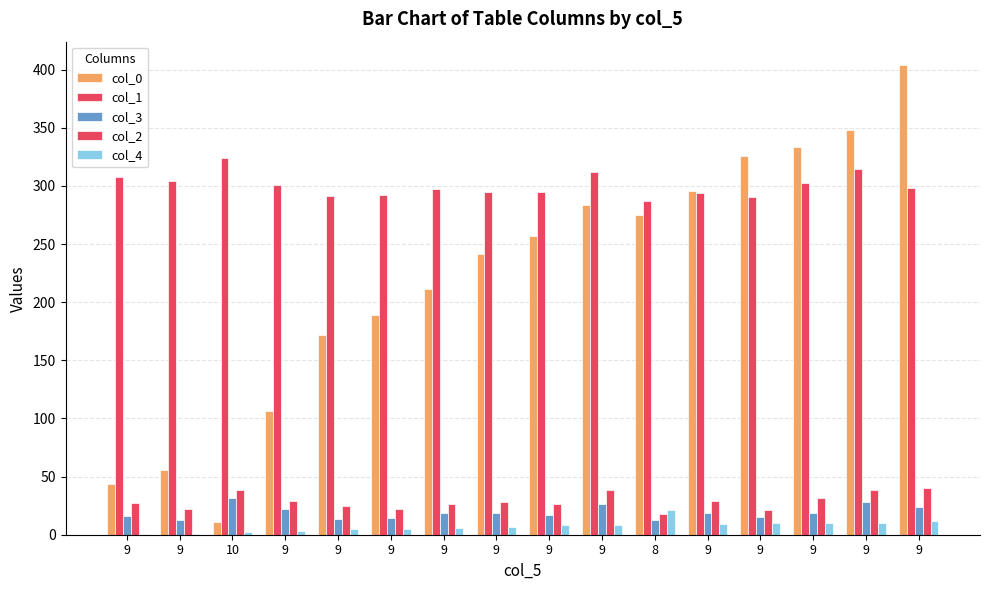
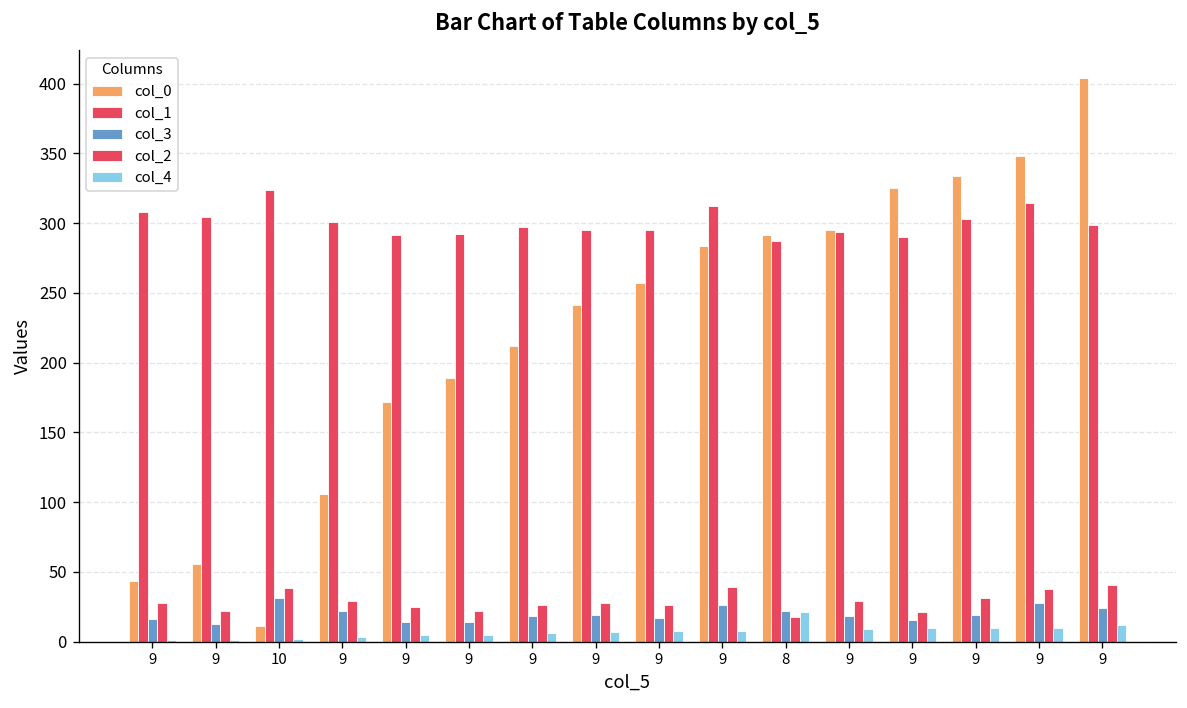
  {
    "col_0": {
      "10": 11,
-     "8": 275
+     "8": 291
    },
    "col_3": {
      "10": 31,
-     "8": 13
+     "8": 22
    },
    "col_4": {
      "8": 21
    }
  }
